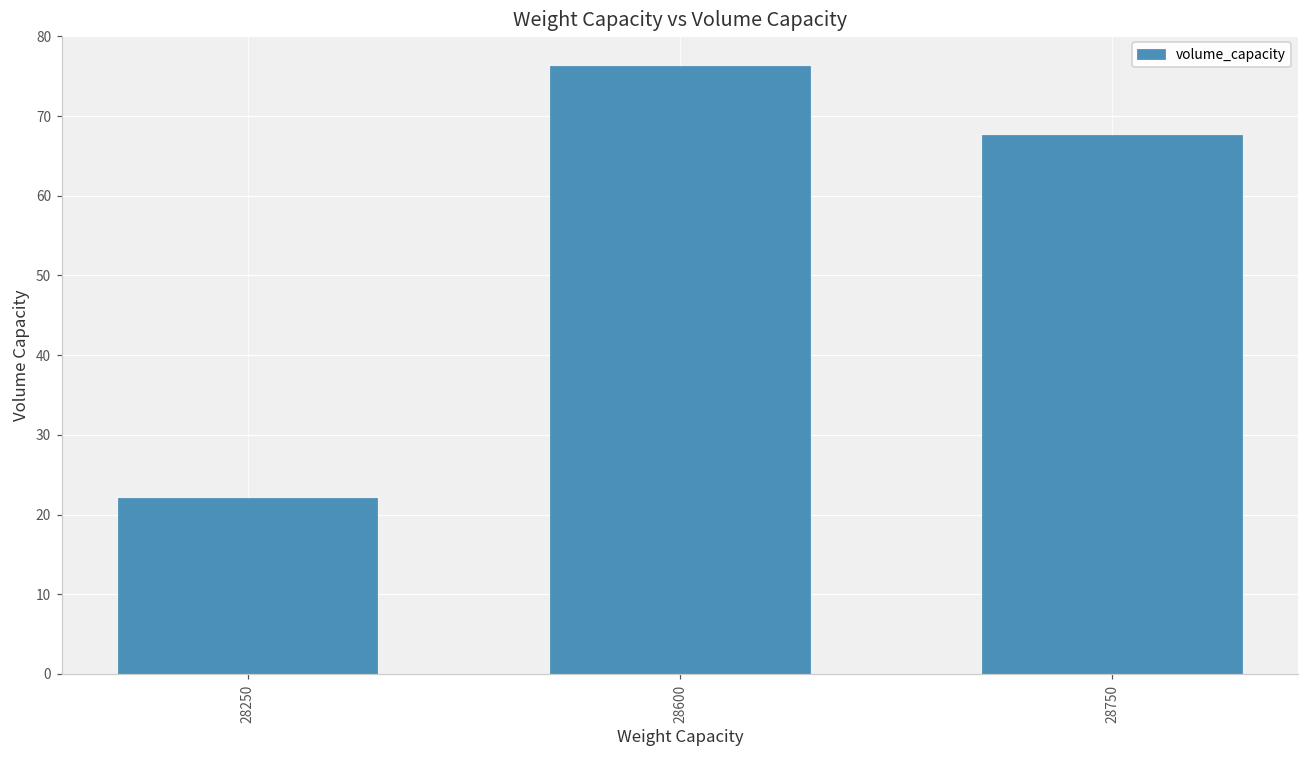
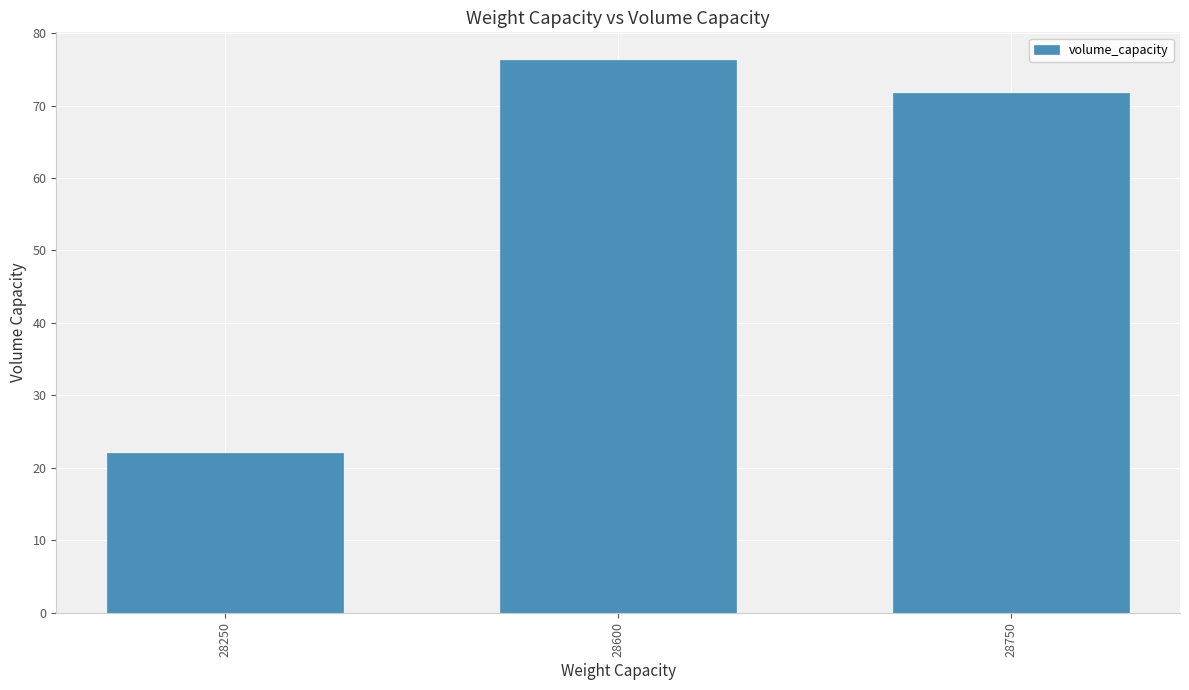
  {
    "28250": 22,
    "28600": 76,
-   "28750": 68
+   "28750": 72
  }
